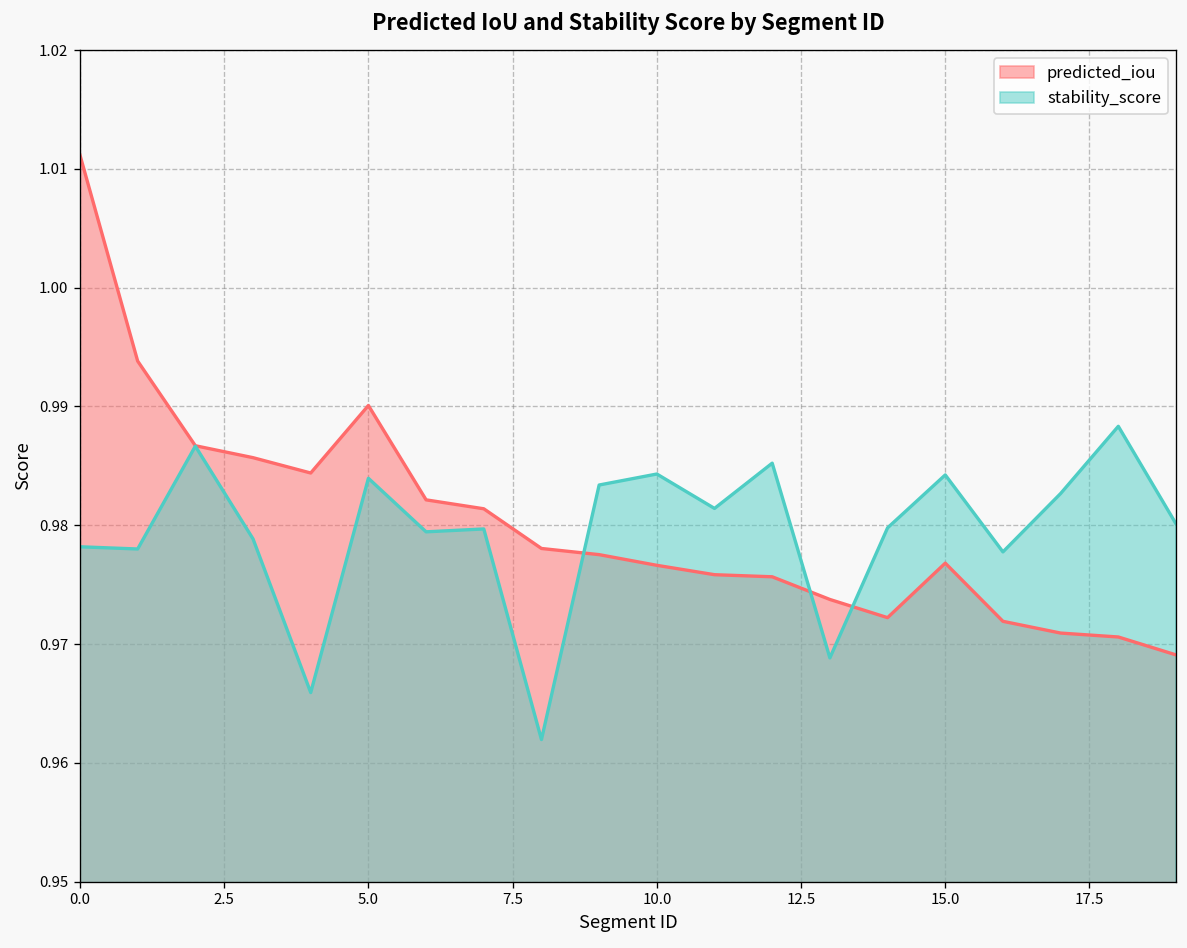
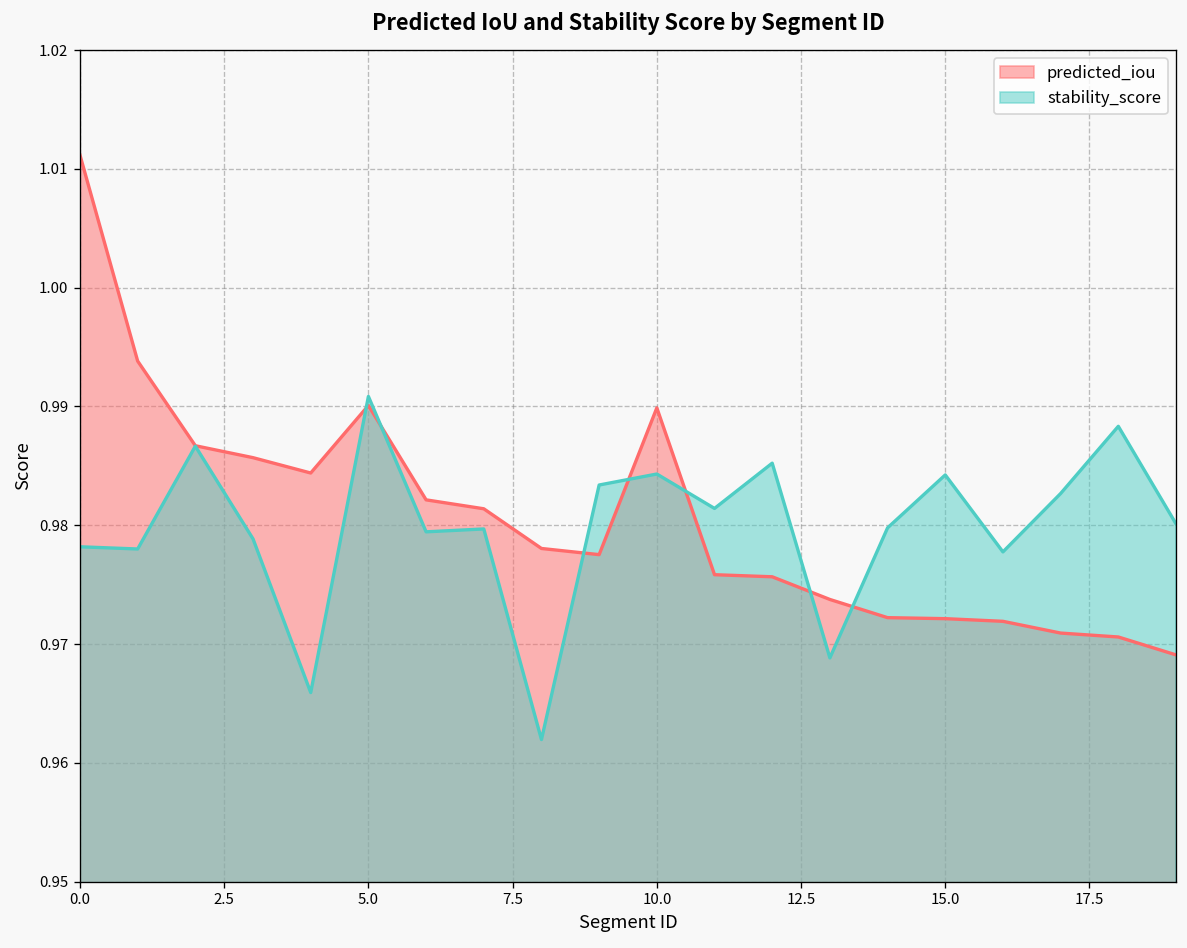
  {
    "predicted_iou": {
      "0.0": 1.011,
      "5.0": 0.990,
-     "10.0": 0.977,
-     "15.0": 0.977
+     "10.0": 0.990,
+     "15.0": 0.972
    },
    "stability_score": {
      "0.0": 0.978,
-     "5.0": 0.984,
+     "5.0": 0.991,
      "10.0": 0.984,
      "15.0": 0.984
    }
  }
